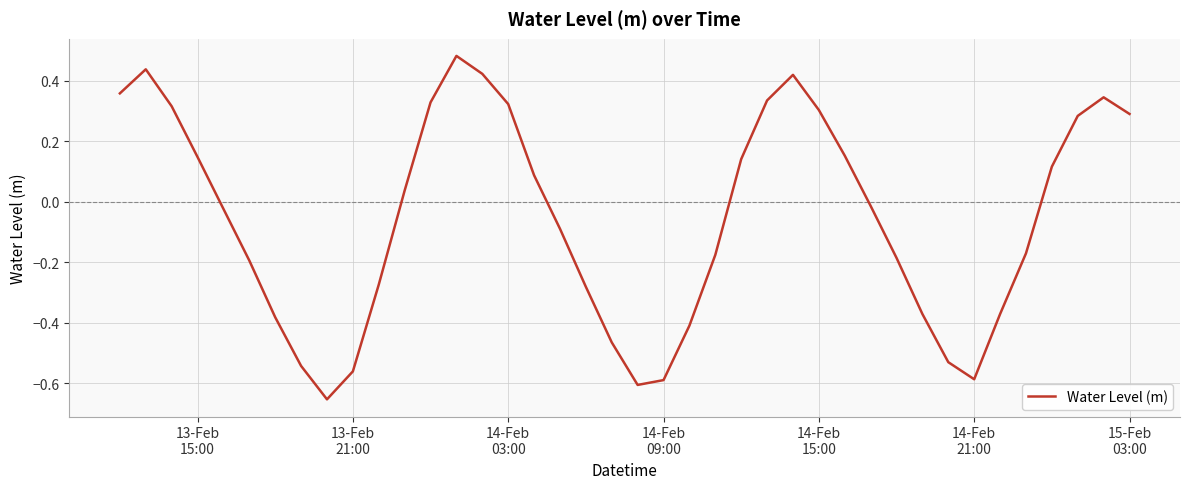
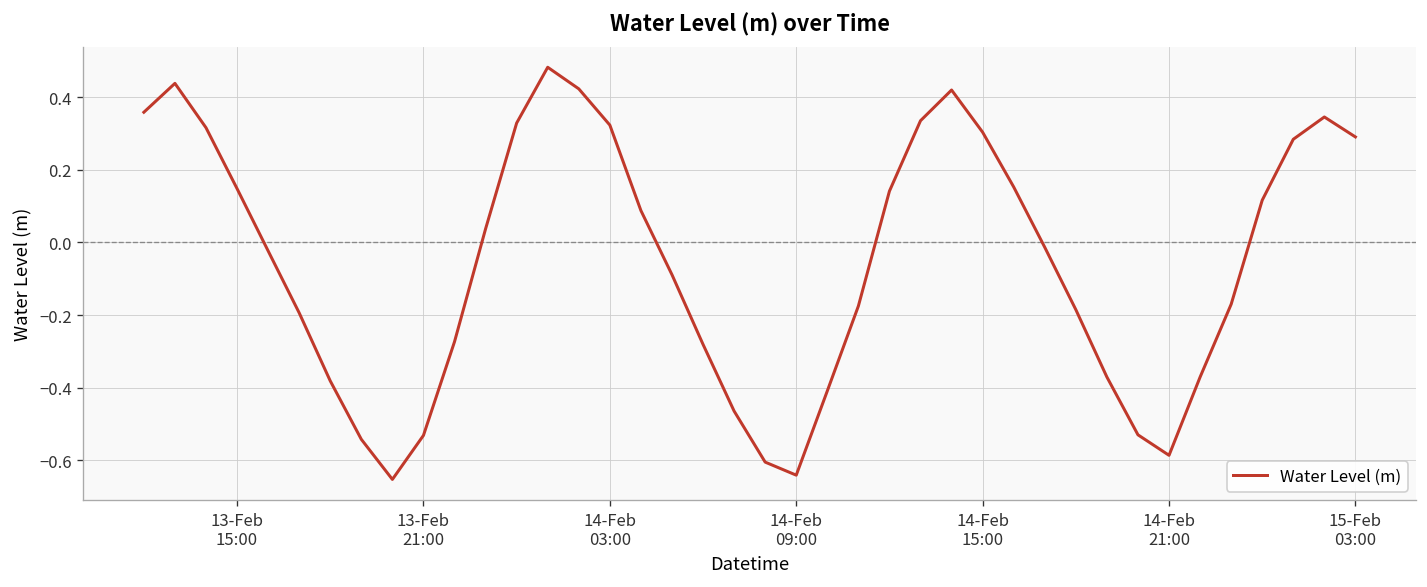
  {
    "13-Feb 15:00": 0.15,
-   "13-Feb 21:00": -0.56,
+   "13-Feb 21:00": -0.53,
    "14-Feb 03:00": 0.32,
-   "14-Feb 09:00": -0.59,
+   "14-Feb 09:00": -0.64,
    "14-Feb 15:00": 0.30,
    "14-Feb 21:00": -0.59,
    "15-Feb 03:00": 0.29
  }
